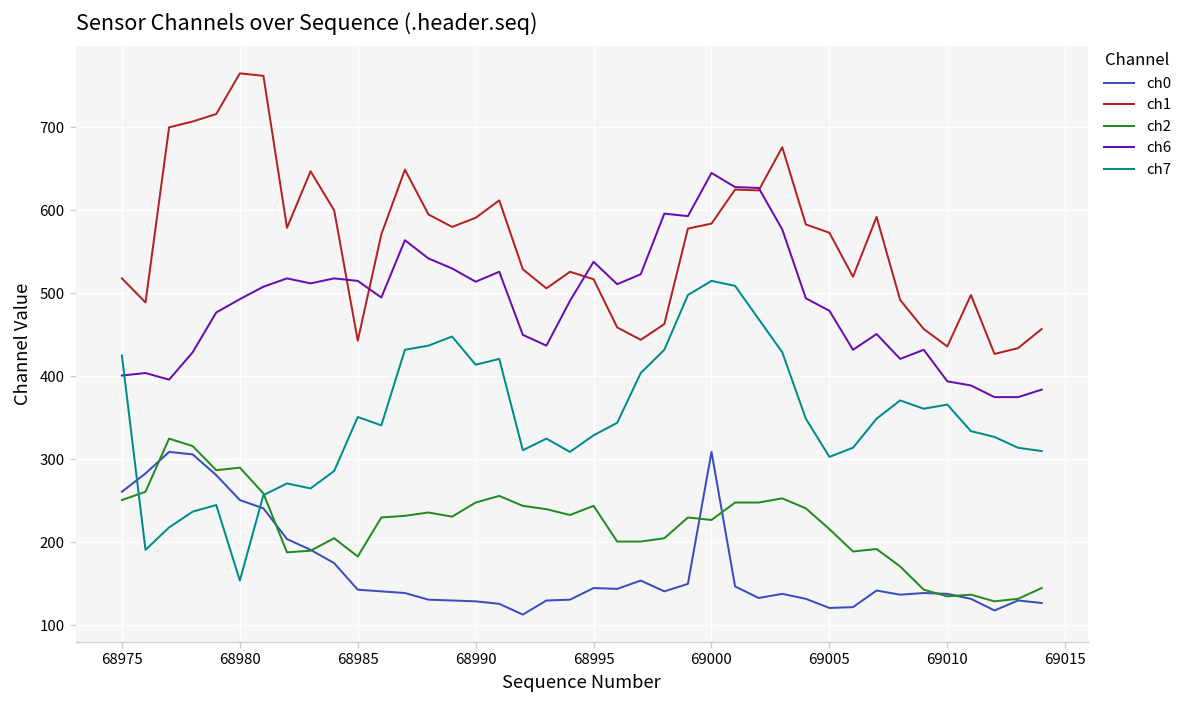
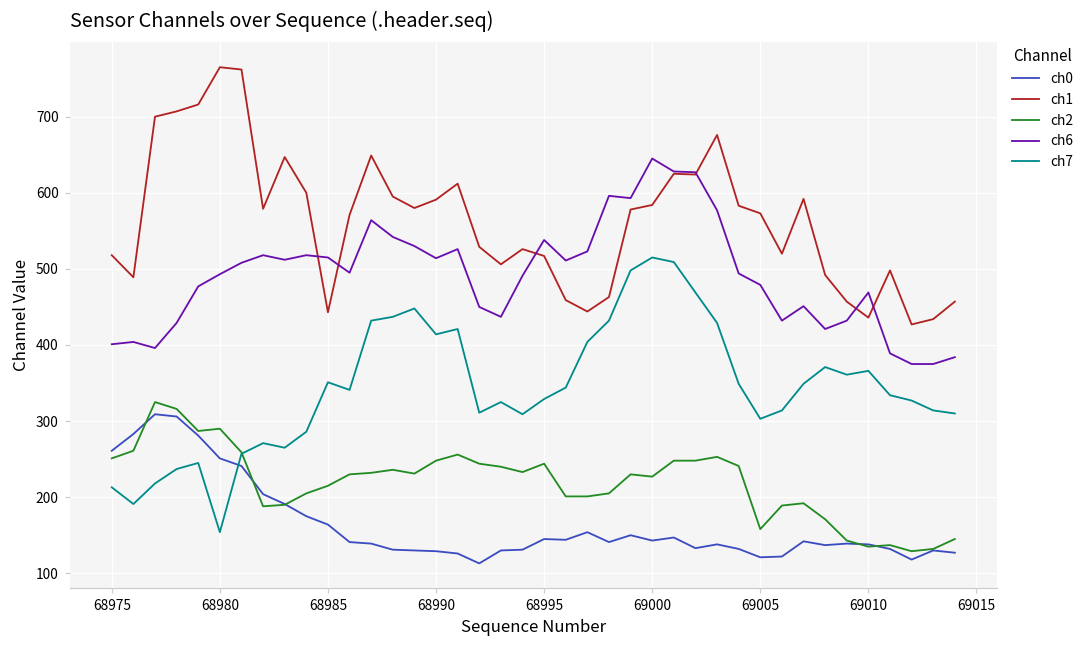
  {
    "ch0": {
      "68975": 260,
      "68980": 250,
-     "68985": 140,
+     "68985": 160,
      "68990": 130,
      "68995": 150,
-     "69000": 310,
+     "69000": 140,
      "69005": 120
    },
    "ch1": {
      "68975": 520,
      "68980": 770,
      "68985": 440,
      "68990": 590,
      "68995": 520,
      "69000": 580,
      "69005": 570,
      "69010": 440
    },
    "ch2": {
      "68975": 250,
      "68980": 290,
-     "68985": 180,
+     "68985": 220,
      "68990": 250,
      "68995": 240,
      "69000": 230,
-     "69005": 220
+     "69005": 160
    },
    "ch6": {
      "68975": 400,
      "68980": 490,
      "68985": 520,
      "68990": 510,
      "68995": 540,
      "69000": 650,
      "69005": 480,
-     "69010": 390
+     "69010": 470
    },
    "ch7": {
-     "68975": 430,
+     "68975": 210,
      "68980": 150,
      "68985": 350,
      "68990": 410,
      "68995": 330,
      "69000": 520,
      "69005": 300,
      "69010": 370
    }
  }
